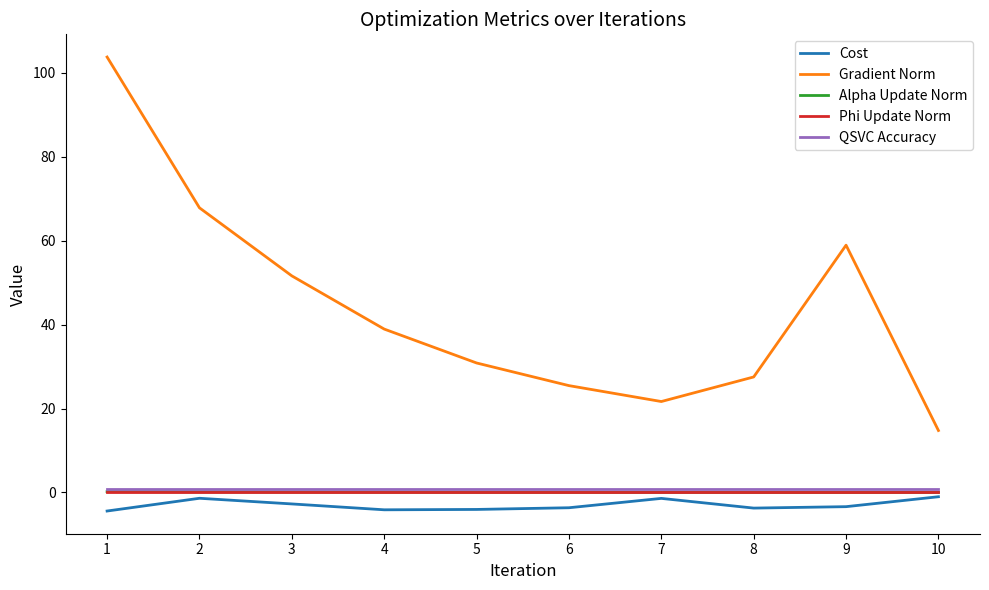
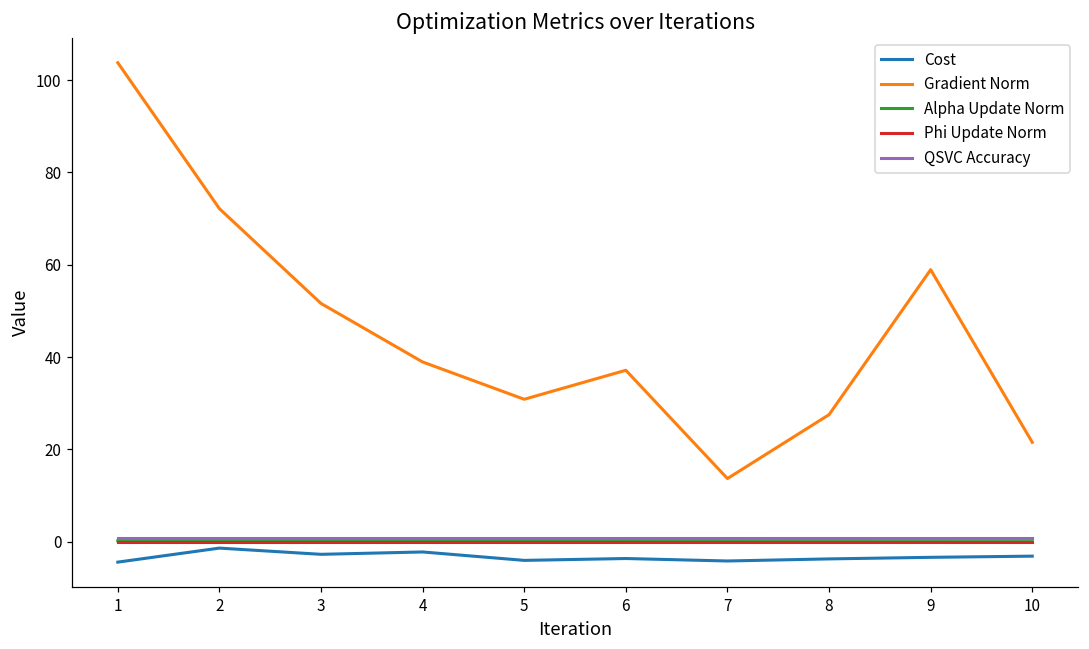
  {
    "Cost": {
      "1": -4,
      "2": -1,
      "3": -3,
-     "4": -4,
+     "4": -2,
      "5": -4,
      "6": -4,
-     "7": -1,
+     "7": -4,
      "8": -4,
      "9": -3,
-     "10": -1
+     "10": -3
    },
    "Gradient Norm": {
      "1": 104,
-     "2": 68,
+     "2": 72,
      "3": 52,
      "4": 39,
      "5": 31,
-     "6": 25,
-     "7": 22,
+     "6": 37,
+     "7": 14,
      "8": 28,
      "9": 59,
-     "10": 15
+     "10": 22
    },
    "Phi Update Norm": {
      "1": 0,
      "2": 0,
      "3": 0,
      "4": 0,
      "5": 0,
      "6": 0,
      "7": 0,
      "8": 0,
      "9": 0,
      "10": 0
    },
    "QSVC Accuracy": {
      "1": 1,
      "2": 1,
      "3": 1,
      "4": 1,
      "5": 1,
      "6": 1,
      "7": 1,
      "8": 1,
      "9": 1,
      "10": 1
    }
  }
